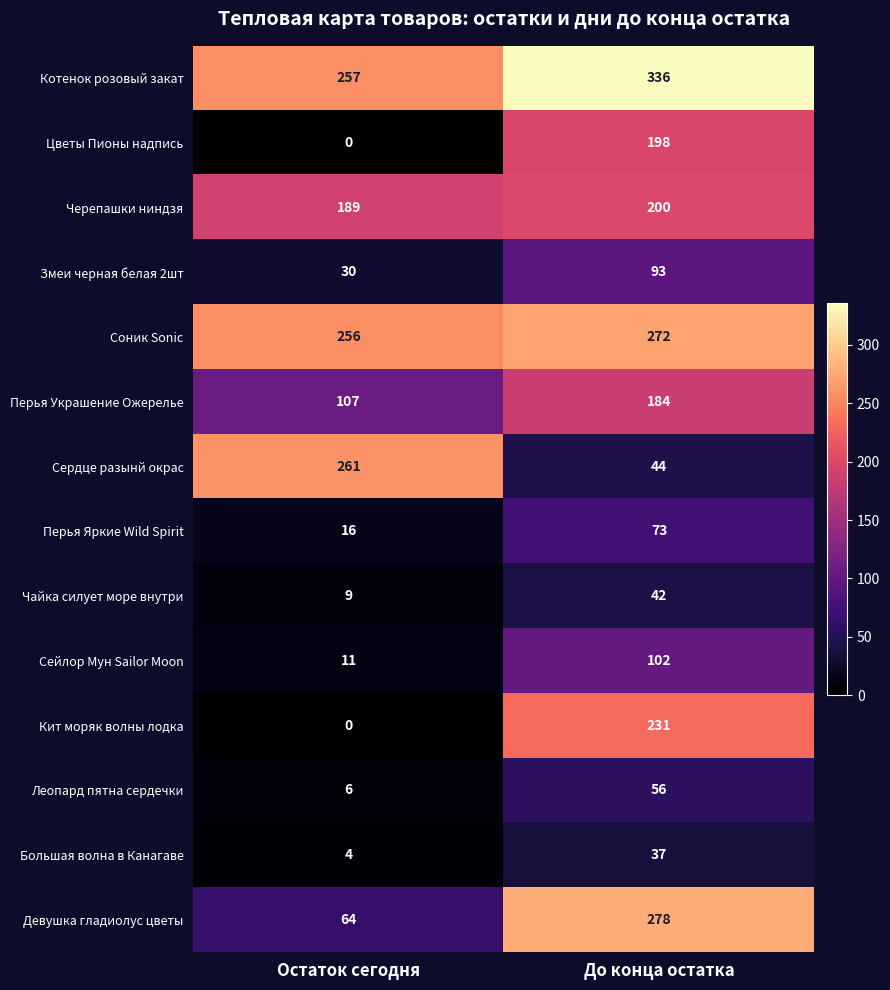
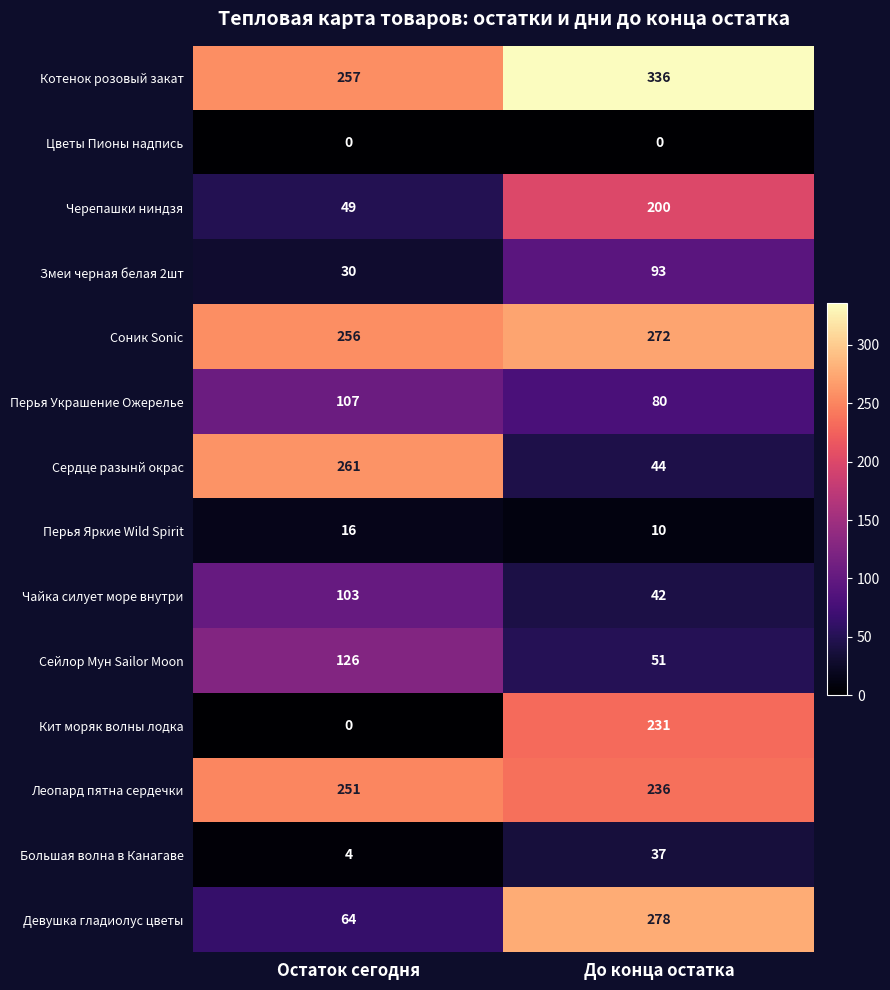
  {
    "Котенок розовый закат": {
      "Остаток сегодня": 257,
      "До конца остатка": 336
    },
    "Цветы Пионы надпись": {
      "Остаток сегодня": 0,
-     "До конца остатка": 198
+     "До конца остатка": 0
    },
    "Черепашки ниндзя": {
-     "Остаток сегодня": 189,
+     "Остаток сегодня": 49,
      "До конца остатка": 200
    },
    "Змеи черная белая 2шт": {
      "Остаток сегодня": 30,
      "До конца остатка": 93
    },
    "Соник Sonic": {
      "Остаток сегодня": 256,
      "До конца остатка": 272
    },
    "Перья Украшение Ожерелье": {
      "Остаток сегодня": 107,
-     "До конца остатка": 184
+     "До конца остатка": 80
    },
    "Сердце разынй окрас": {
      "Остаток сегодня": 261,
      "До конца остатка": 44
    },
    "Перья Яркие Wild Spirit": {
      "Остаток сегодня": 16,
-     "До конца остатка": 73
+     "До конца остатка": 10
    },
    "Чайка силует море внутри": {
-     "Остаток сегодня": 9,
+     "Остаток сегодня": 103,
      "До конца остатка": 42
    },
    "Сейлор Мун Sailor Moon": {
-     "Остаток сегодня": 11,
-     "До конца остатка": 102
+     "Остаток сегодня": 126,
+     "До конца остатка": 51
    },
    "Кит моряк волны лодка": {
      "Остаток сегодня": 0,
      "До конца остатка": 231
    },
    "Леопард пятна сердечки": {
-     "Остаток сегодня": 6,
-     "До конца остатка": 56
+     "Остаток сегодня": 251,
+     "До конца остатка": 236
    },
    "Большая волна в Канагаве": {
      "Остаток сегодня": 4,
      "До конца остатка": 37
    },
    "Девушка гладиолус цветы": {
      "Остаток сегодня": 64,
      "До конца остатка": 278
    }
  }
